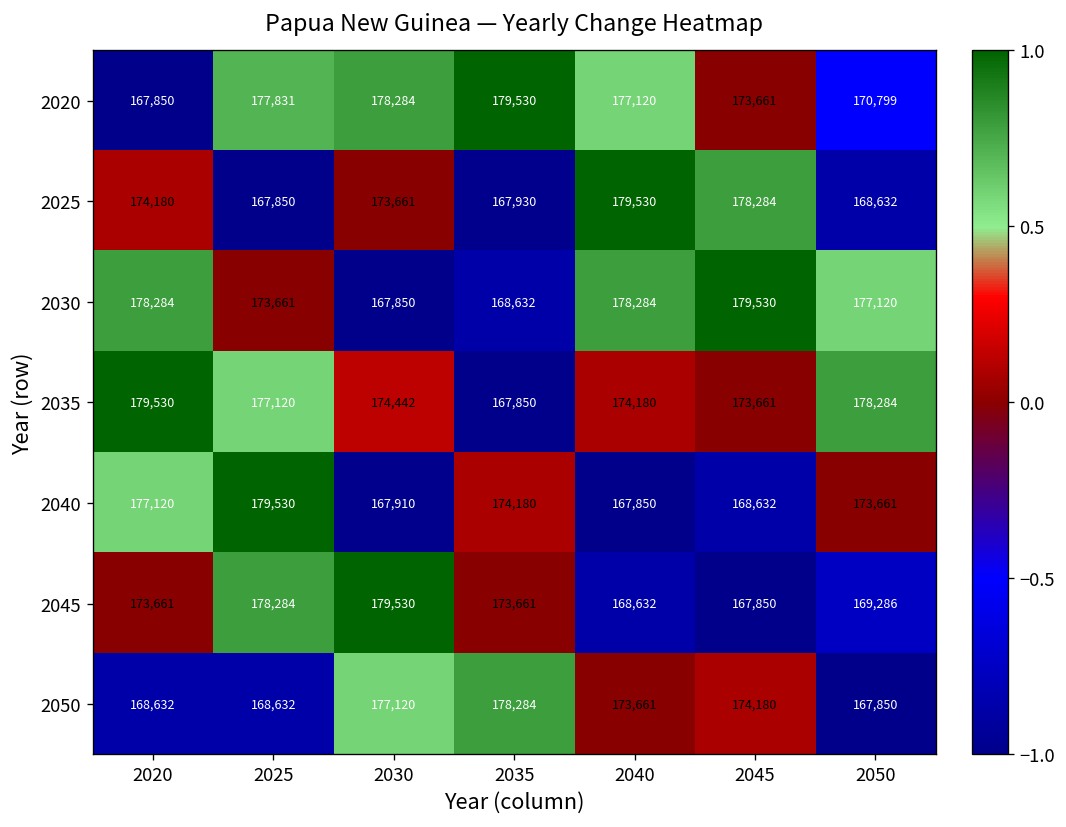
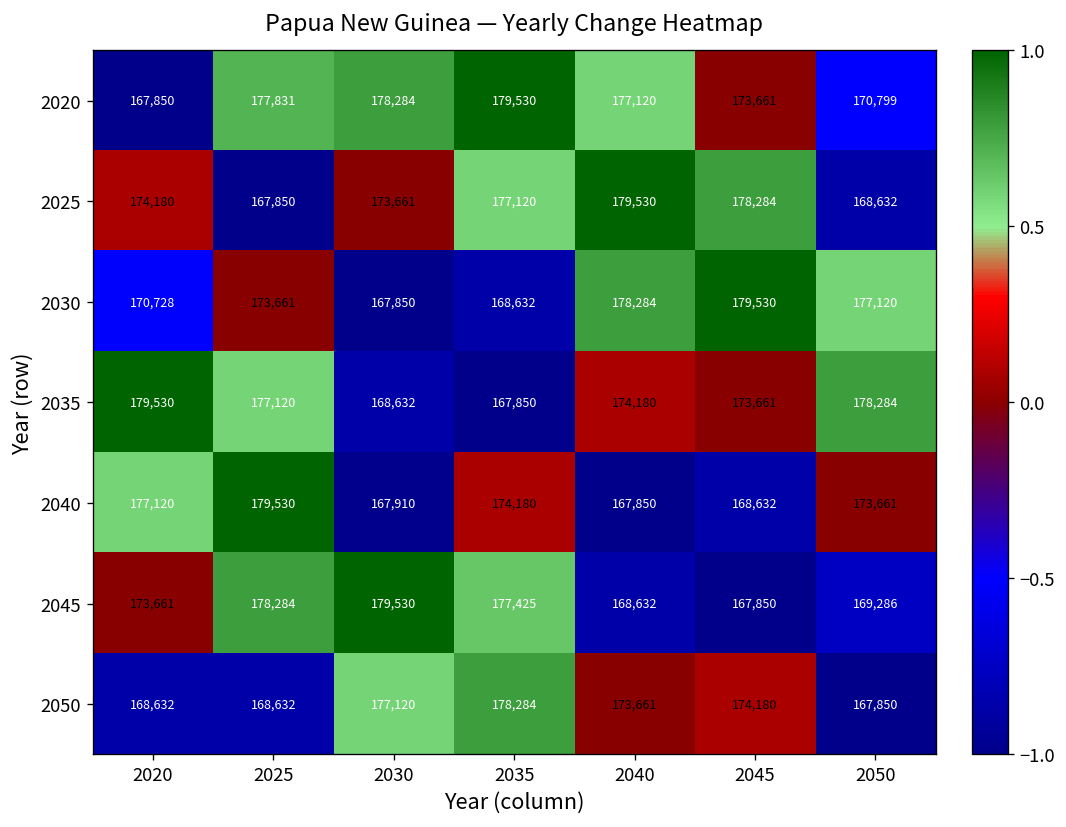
  {
    "2020": {
      "2020": "167,850",
      "2025": "177,831",
      "2030": "178,284",
      "2035": "179,530",
      "2040": "177,120",
      "2045": "173,661",
      "2050": "170,799"
    },
    "2025": {
      "2020": "174,180",
      "2025": "167,850",
      "2030": "173,661",
-     "2035": "167,930",
+     "2035": "177,120",
      "2040": "179,530",
      "2045": "178,284",
      "2050": "168,632"
    },
    "2030": {
-     "2020": "178,284",
+     "2020": "170,728",
      "2025": "173,661",
      "2030": "167,850",
      "2035": "168,632",
      "2040": "178,284",
      "2045": "179,530",
      "2050": "177,120"
    },
    "2035": {
      "2020": "179,530",
      "2025": "177,120",
-     "2030": "174,442",
+     "2030": "168,632",
      "2035": "167,850",
      "2040": "174,180",
      "2045": "173,661",
      "2050": "178,284"
    },
    "2040": {
      "2020": "177,120",
      "2025": "179,530",
      "2030": "167,910",
      "2035": "174,180",
      "2040": "167,850",
      "2045": "168,632",
      "2050": "173,661"
    },
    "2045": {
      "2020": "173,661",
      "2025": "178,284",
      "2030": "179,530",
-     "2035": "173,661",
+     "2035": "177,425",
      "2040": "168,632",
      "2045": "167,850",
      "2050": "169,286"
    },
    "2050": {
      "2020": "168,632",
      "2025": "168,632",
      "2030": "177,120",
      "2035": "178,284",
      "2040": "173,661",
      "2045": "174,180",
      "2050": "167,850"
    }
  }
